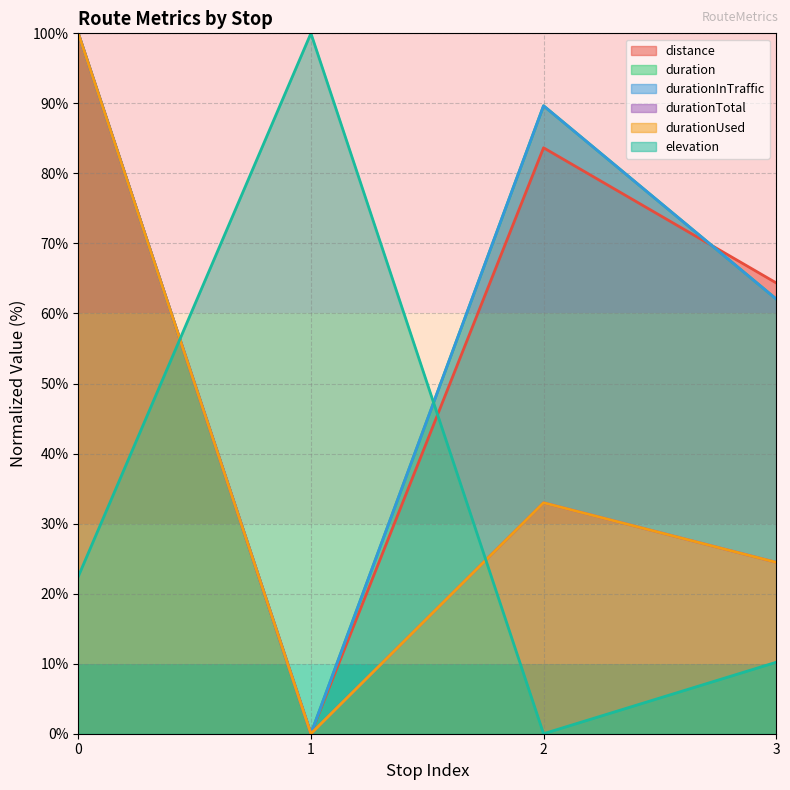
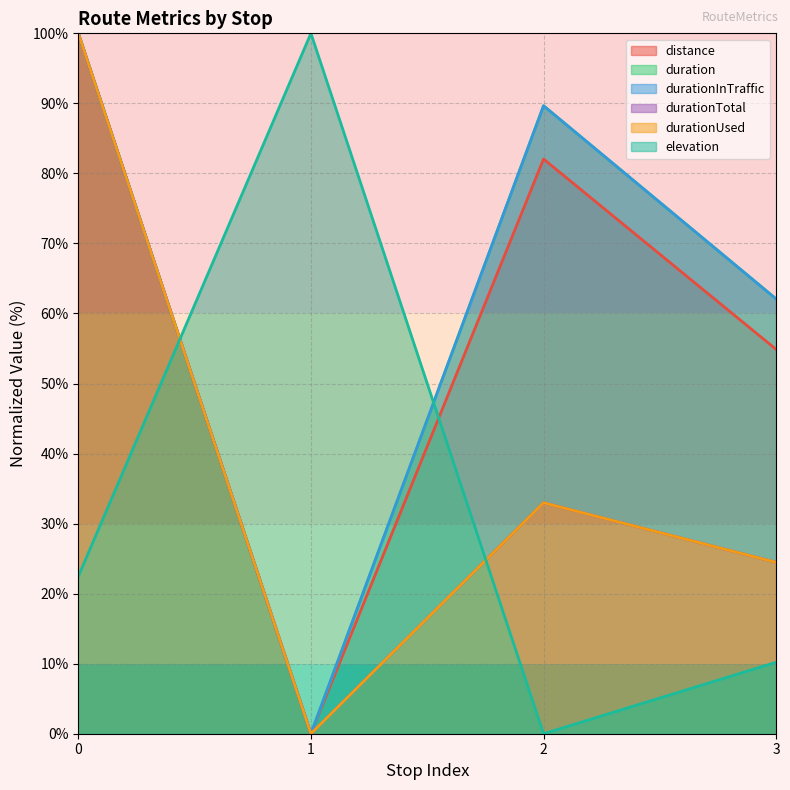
  {
    "distance": {
-     "2": "84%",
-     "3": "64%"
+     "2": "82%",
+     "3": "55%"
    },
    "durationUsed": {
      "2": "33%",
      "3": "24%"
    }
  }
